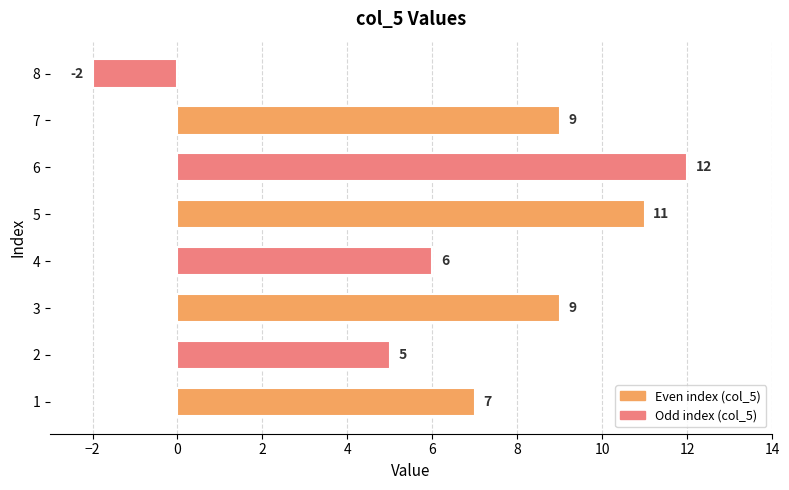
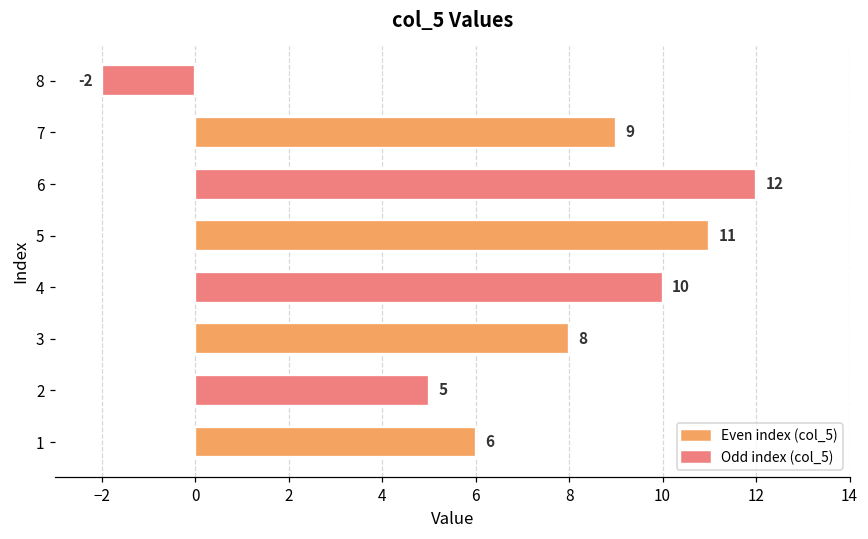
  {
    "8": -2,
    "7": 9,
    "6": 12,
    "5": 11,
-   "4": 6,
-   "3": 9,
+   "4": 10,
+   "3": 8,
    "2": 5,
-   "1": 7
+   "1": 6
  }
